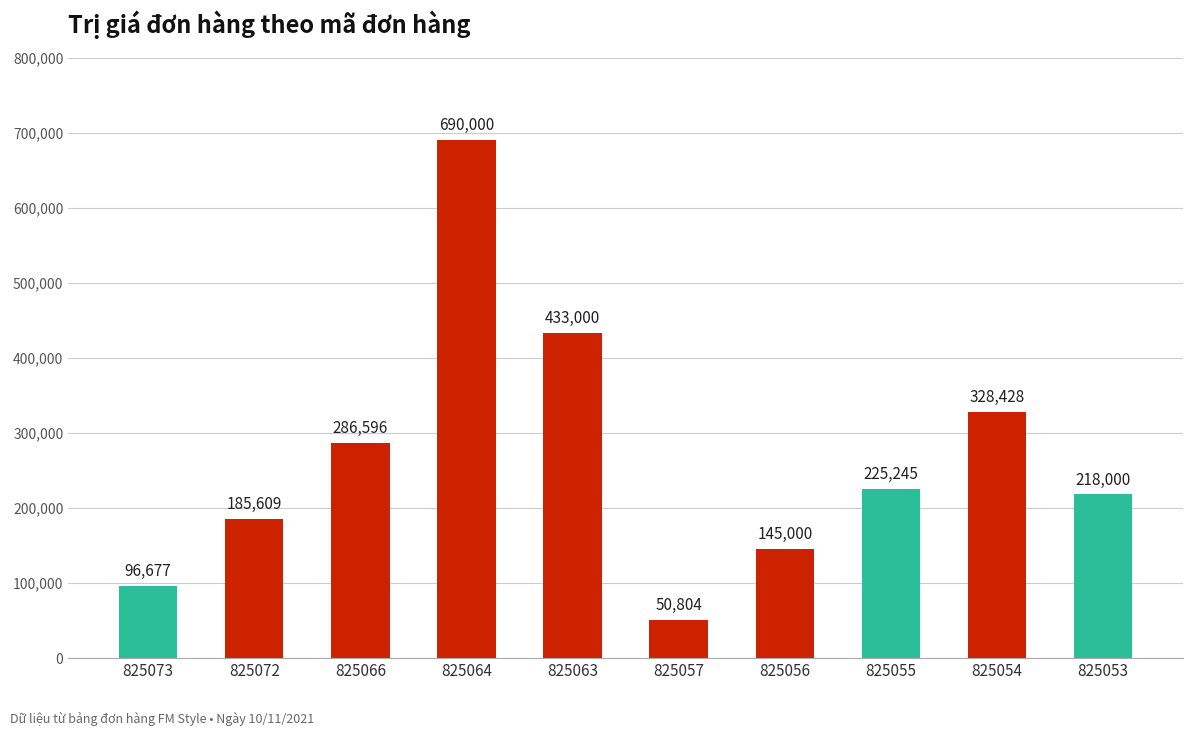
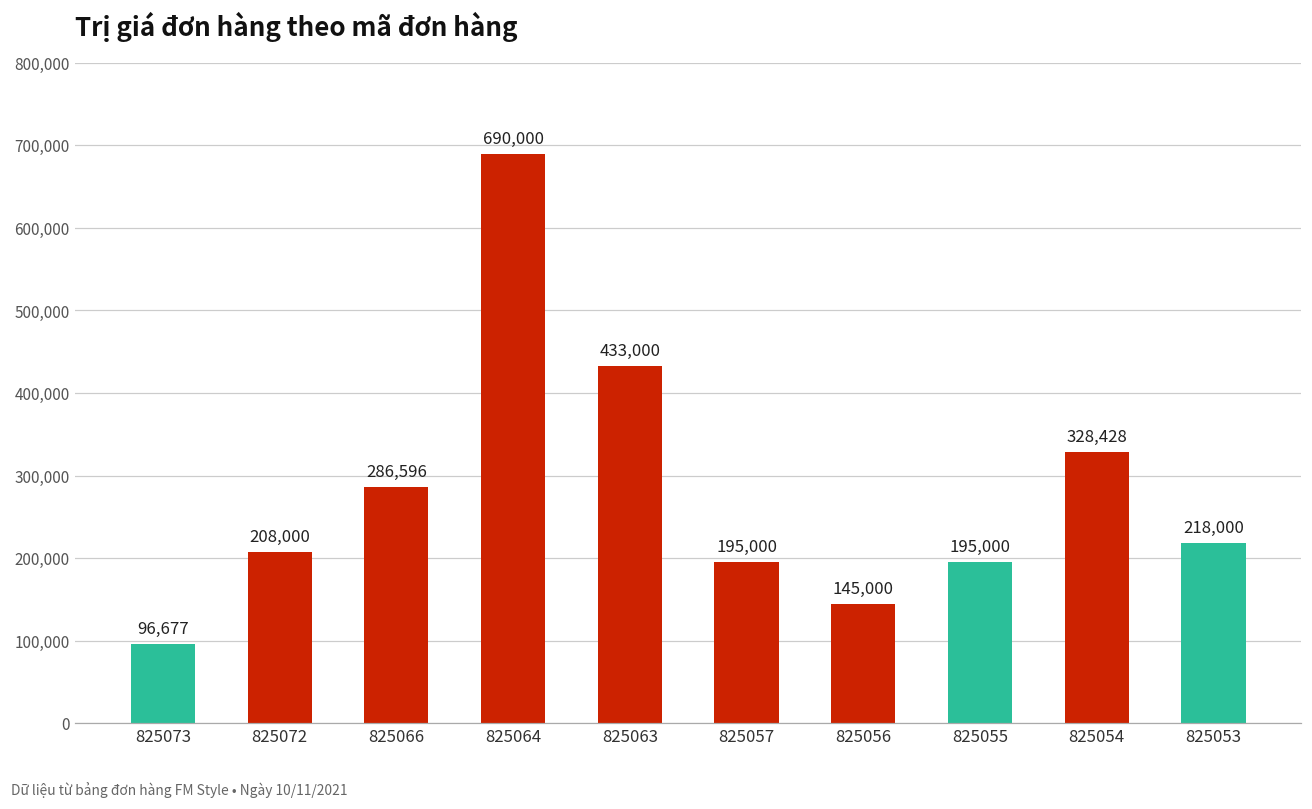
  {
    "825073": "96,677",
-   "825072": "185,609",
+   "825072": "208,000",
    "825066": "286,596",
    "825064": "690,000",
    "825063": "433,000",
-   "825057": "50,804",
+   "825057": "195,000",
    "825056": "145,000",
-   "825055": "225,245",
+   "825055": "195,000",
    "825054": "328,428",
    "825053": "218,000"
  }
